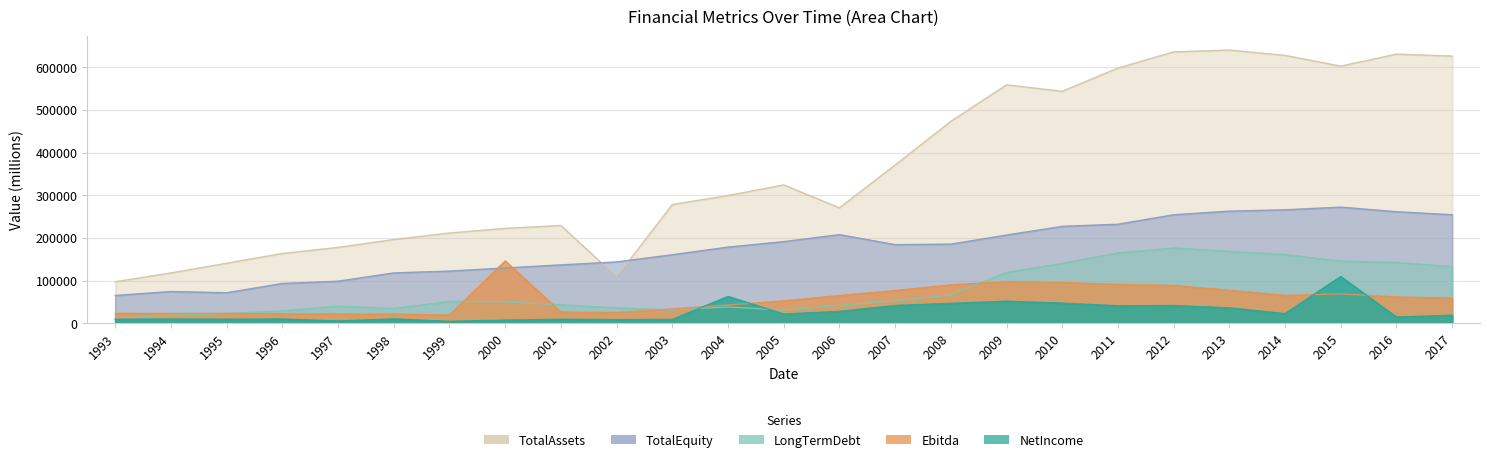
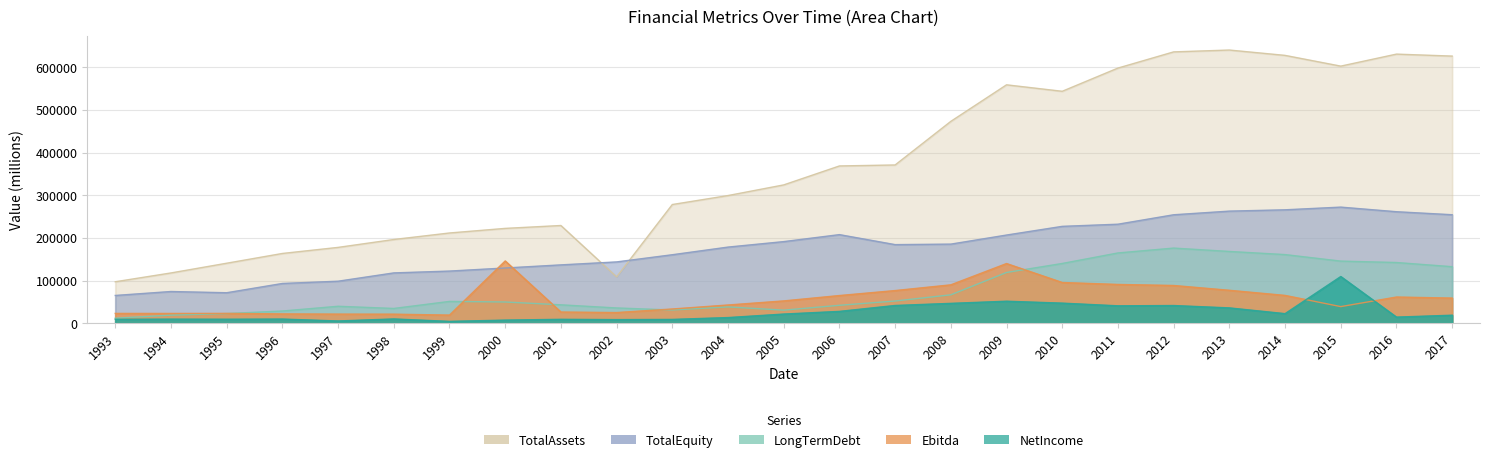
  {
    "TotalAssets": {
      "1993": 100000,
      "1994": 120000,
      "1995": 140000,
      "1996": 160000,
      "1997": 180000,
      "1998": 200000,
      "1999": 210000,
      "2000": 220000,
      "2001": 230000,
      "2002": 110000,
      "2003": 280000,
      "2004": 300000,
      "2005": 320000,
-     "2006": 270000,
+     "2006": 370000,
      "2007": 370000,
      "2008": 470000,
      "2009": 560000,
      "2010": 540000,
      "2011": 600000,
      "2012": 640000,
      "2013": 640000,
      "2014": 630000,
      "2015": 600000,
      "2016": 630000,
      "2017": 630000
    },
    "Ebitda": {
      "1993": 20000,
      "1996": 20000,
      "1997": 20000,
      "1998": 20000,
      "1999": 20000,
      "2000": 150000,
      "2001": 30000,
      "2002": 20000,
      "2005": 50000,
      "2006": 60000,
      "2007": 80000,
      "2008": 90000,
-     "2009": 100000,
+     "2009": 140000,
      "2010": 100000,
      "2011": 90000,
      "2012": 90000,
      "2013": 80000,
      "2014": 70000,
-     "2015": 70000,
+     "2015": 40000,
      "2016": 60000,
      "2017": 60000
    },
    "NetIncome": {
      "1994": 10000,
      "1995": 10000,
      "1996": 10000,
      "1997": 10000,
      "1998": 10000,
      "1999": 0,
      "2000": 10000,
      "2001": 10000,
      "2002": 10000,
      "2003": 10000,
-     "2004": 60000,
+     "2004": 10000,
      "2005": 20000,
      "2006": 30000,
      "2007": 40000,
      "2008": 50000,
      "2009": 50000,
      "2010": 50000,
      "2011": 40000,
      "2012": 40000,
      "2013": 40000,
      "2014": 20000,
      "2015": 110000,
      "2016": 10000,
      "2017": 20000
    }
  }
